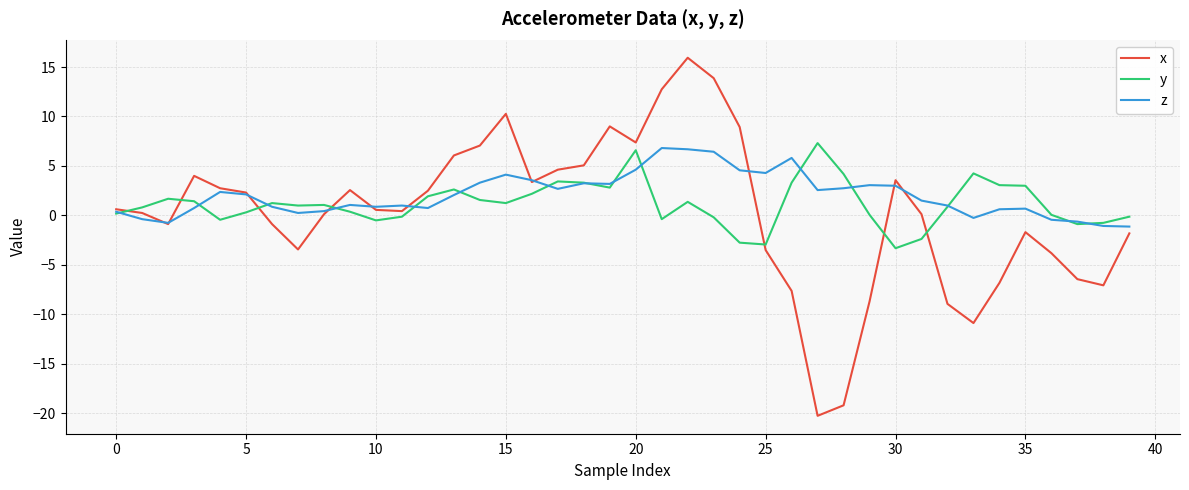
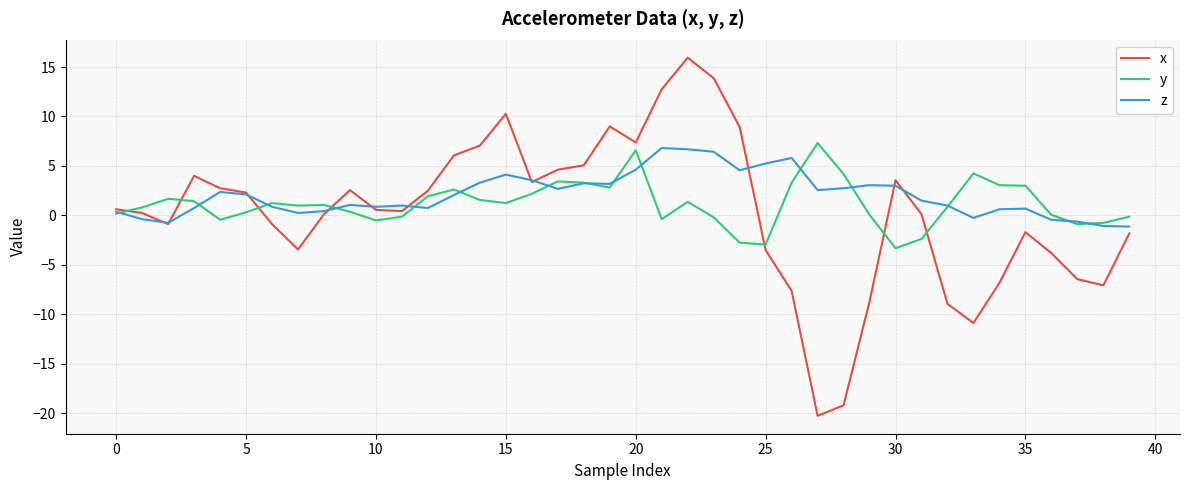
  {
    "x": {
      "10": 1,
      "15": 10,
      "20": 7,
      "25": -4,
      "30": 4,
      "35": -2
    },
    "y": {
      "5": 0,
      "10": -1,
      "15": 1,
      "20": 7,
      "25": -3,
      "30": -3,
      "35": 3
    },
    "z": {
      "10": 1,
      "15": 4,
      "20": 5,
-     "25": 4,
+     "25": 5,
      "30": 3,
      "35": 1
    }
  }
